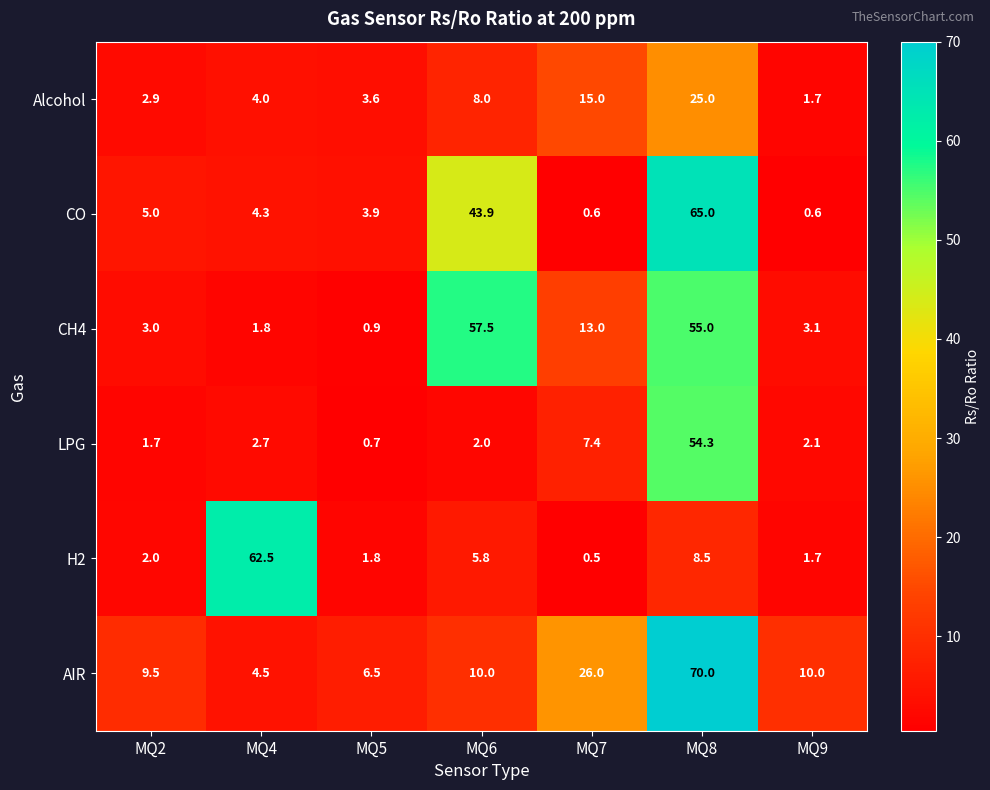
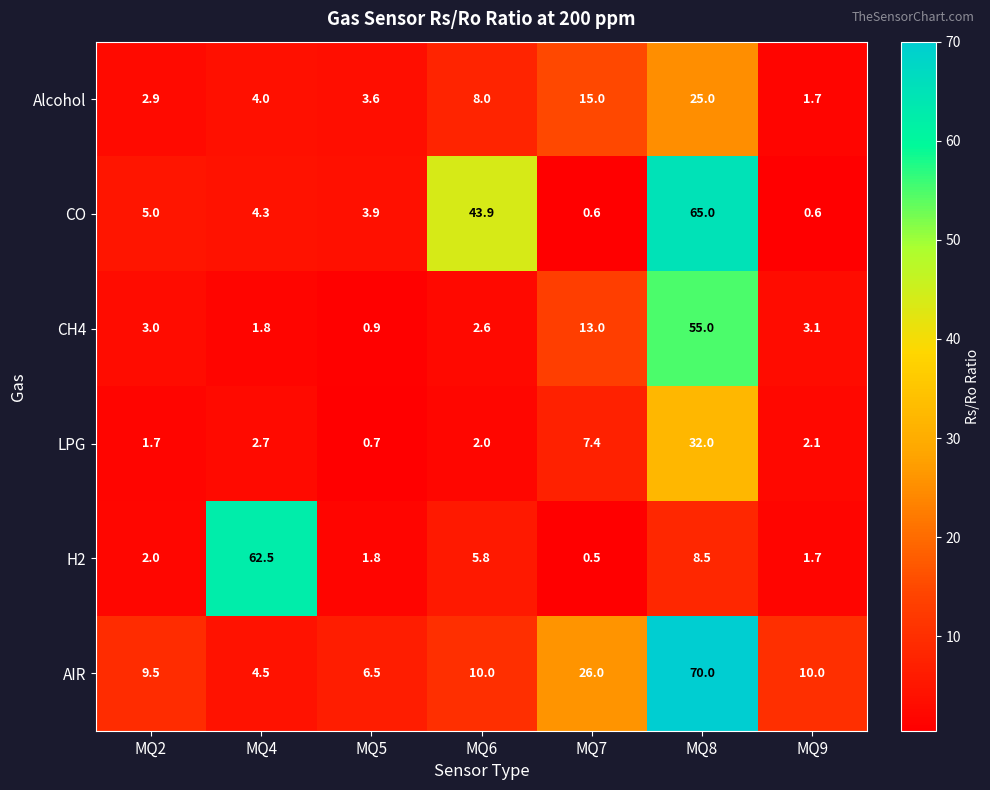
  {
    "Alcohol": {
      "MQ2": 2.9,
      "MQ4": 4.0,
      "MQ5": 3.6,
      "MQ6": 8.0,
      "MQ7": 15.0,
      "MQ8": 25.0,
      "MQ9": 1.7
    },
    "CO": {
      "MQ2": 5.0,
      "MQ4": 4.3,
      "MQ5": 3.9,
      "MQ6": 43.9,
      "MQ7": 0.6,
      "MQ8": 65.0,
      "MQ9": 0.6
    },
    "CH4": {
      "MQ2": 3.0,
      "MQ4": 1.8,
      "MQ5": 0.9,
-     "MQ6": 57.5,
+     "MQ6": 2.6,
      "MQ7": 13.0,
      "MQ8": 55.0,
      "MQ9": 3.1
    },
    "LPG": {
      "MQ2": 1.7,
      "MQ4": 2.7,
      "MQ5": 0.7,
      "MQ6": 2.0,
      "MQ7": 7.4,
-     "MQ8": 54.3,
+     "MQ8": 32.0,
      "MQ9": 2.1
    },
    "H2": {
      "MQ2": 2.0,
      "MQ4": 62.5,
      "MQ5": 1.8,
      "MQ6": 5.8,
      "MQ7": 0.5,
      "MQ8": 8.5,
      "MQ9": 1.7
    },
    "AIR": {
      "MQ2": 9.5,
      "MQ4": 4.5,
      "MQ5": 6.5,
      "MQ6": 10.0,
      "MQ7": 26.0,
      "MQ8": 70.0,
      "MQ9": 10.0
    }
  }
